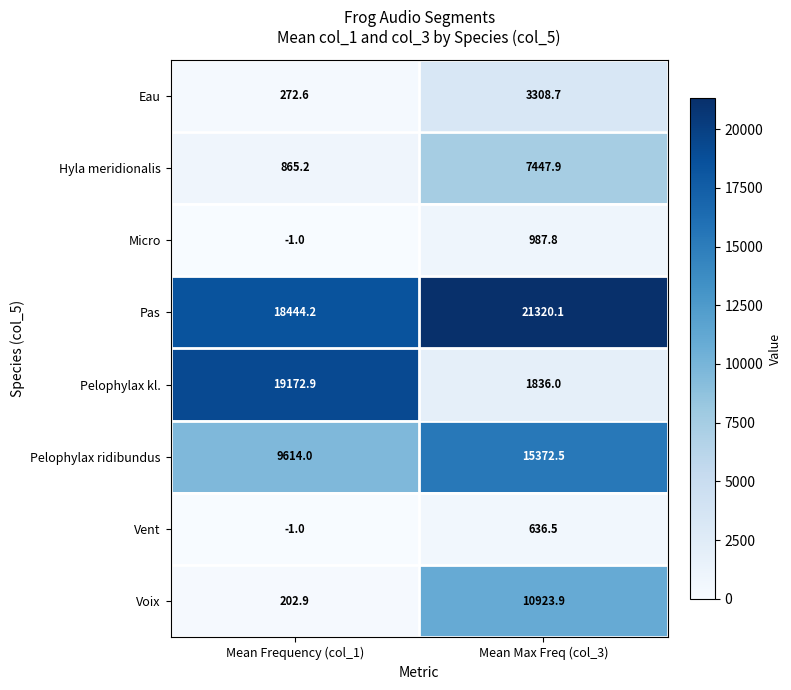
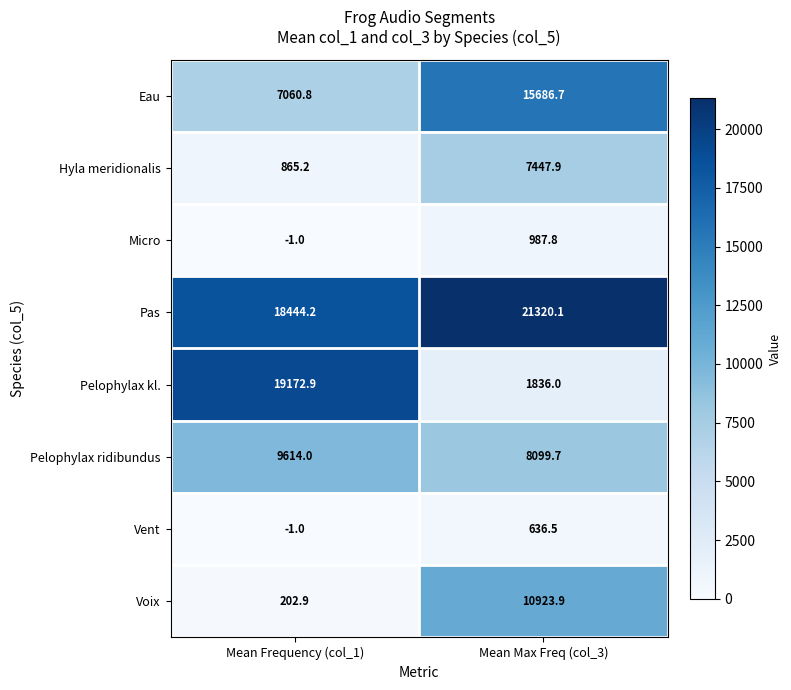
  {
    "Eau": {
-     "Mean Frequency (col_1)": 272.6,
-     "Mean Max Freq (col_3)": 3308.7
+     "Mean Frequency (col_1)": 7060.8,
+     "Mean Max Freq (col_3)": 15686.7
    },
    "Hyla meridionalis": {
      "Mean Frequency (col_1)": 865.2,
      "Mean Max Freq (col_3)": 7447.9
    },
    "Micro": {
      "Mean Frequency (col_1)": -1.0,
      "Mean Max Freq (col_3)": 987.8
    },
    "Pas": {
      "Mean Frequency (col_1)": 18444.2,
      "Mean Max Freq (col_3)": 21320.1
    },
    "Pelophylax kl.": {
      "Mean Frequency (col_1)": 19172.9,
      "Mean Max Freq (col_3)": 1836.0
    },
    "Pelophylax ridibundus": {
      "Mean Frequency (col_1)": 9614.0,
-     "Mean Max Freq (col_3)": 15372.5
+     "Mean Max Freq (col_3)": 8099.7
    },
    "Vent": {
      "Mean Frequency (col_1)": -1.0,
      "Mean Max Freq (col_3)": 636.5
    },
    "Voix": {
      "Mean Frequency (col_1)": 202.9,
      "Mean Max Freq (col_3)": 10923.9
    }
  }
